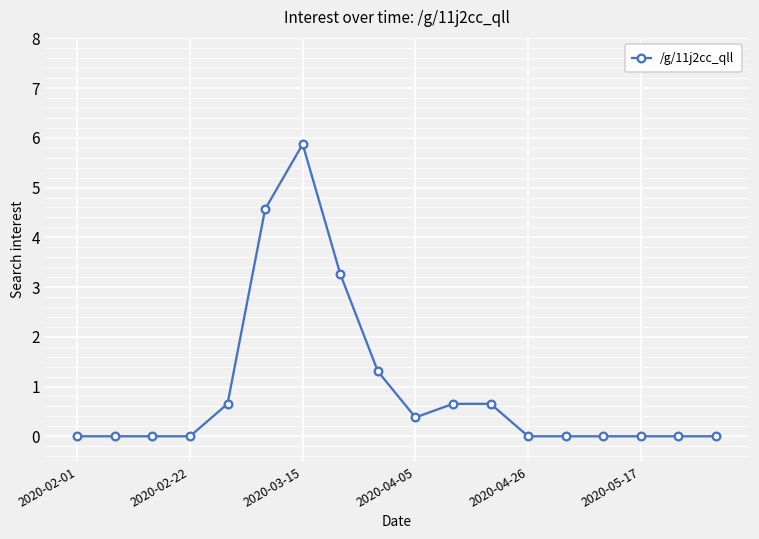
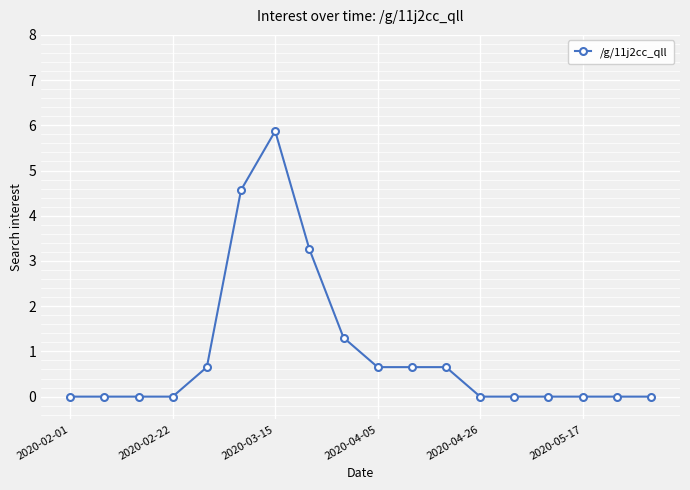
  {
    "2020-02-01": 0.0,
    "2020-02-22": 0.0,
    "2020-03-15": 5.9,
-   "2020-04-05": 0.4,
+   "2020-04-05": 0.7,
    "2020-04-26": 0.0,
    "2020-05-17": 0.0
  }
